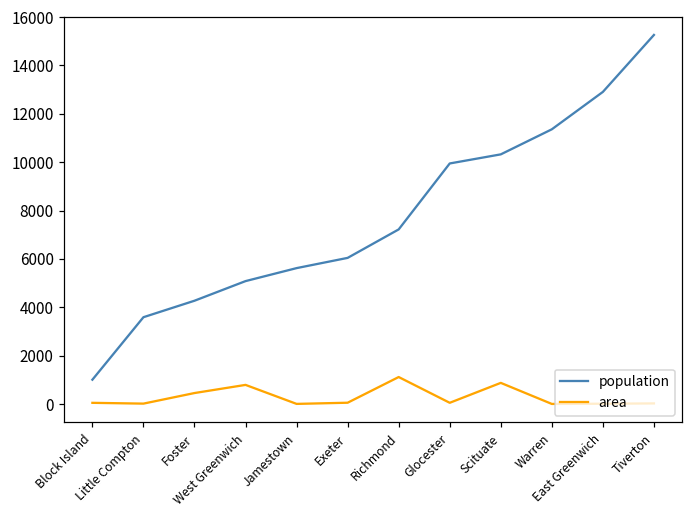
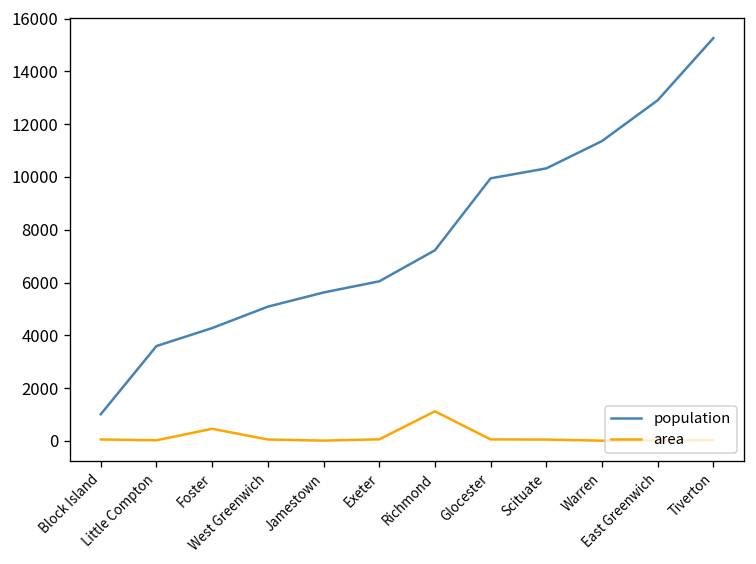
  {
    "population": {
      "Block Island": 1000,
      "Little Compton": 3600,
      "Foster": 4300,
      "West Greenwich": 5100,
      "Jamestown": 5600,
      "Exeter": 6000,
      "Richmond": 7200,
      "Glocester": 9900,
      "Scituate": 10300,
      "Warren": 11400,
      "East Greenwich": 12900,
      "Tiverton": 15300
    },
    "area": {
      "Block Island": 100,
      "Little Compton": 0,
      "Foster": 500,
-     "West Greenwich": 800,
+     "West Greenwich": 100,
      "Jamestown": 0,
      "Exeter": 100,
      "Richmond": 1100,
      "Glocester": 100,
-     "Scituate": 900,
+     "Scituate": 0,
      "Warren": 0
    }
  }
